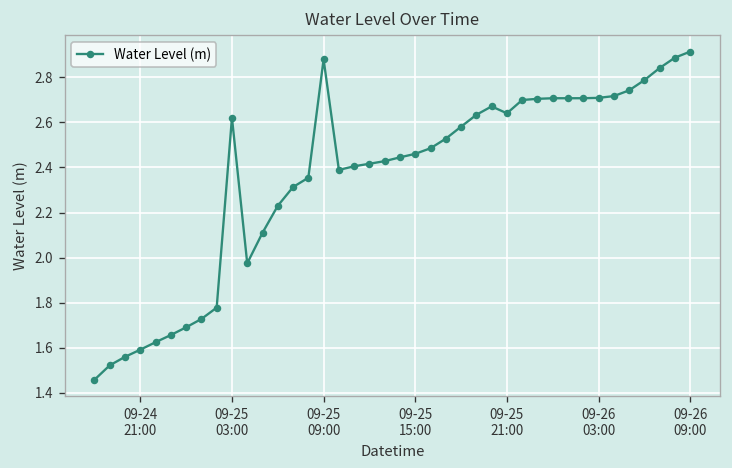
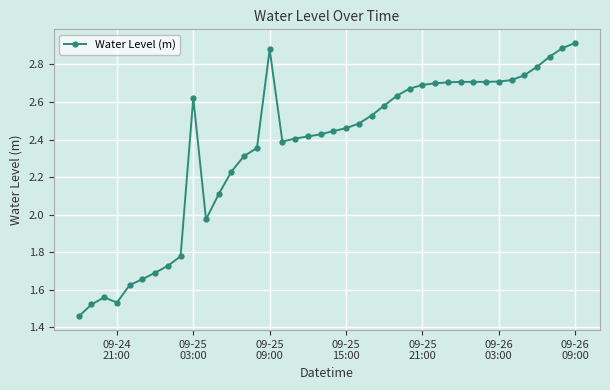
  {
-   "09-24 21:00": 1.59,
+   "09-24 21:00": 1.53,
    "09-25 03:00": 2.62,
    "09-25 09:00": 2.88,
    "09-25 15:00": 2.46,
-   "09-25 21:00": 2.64,
+   "09-25 21:00": 2.69,
    "09-26 03:00": 2.71,
    "09-26 09:00": 2.91
  }
